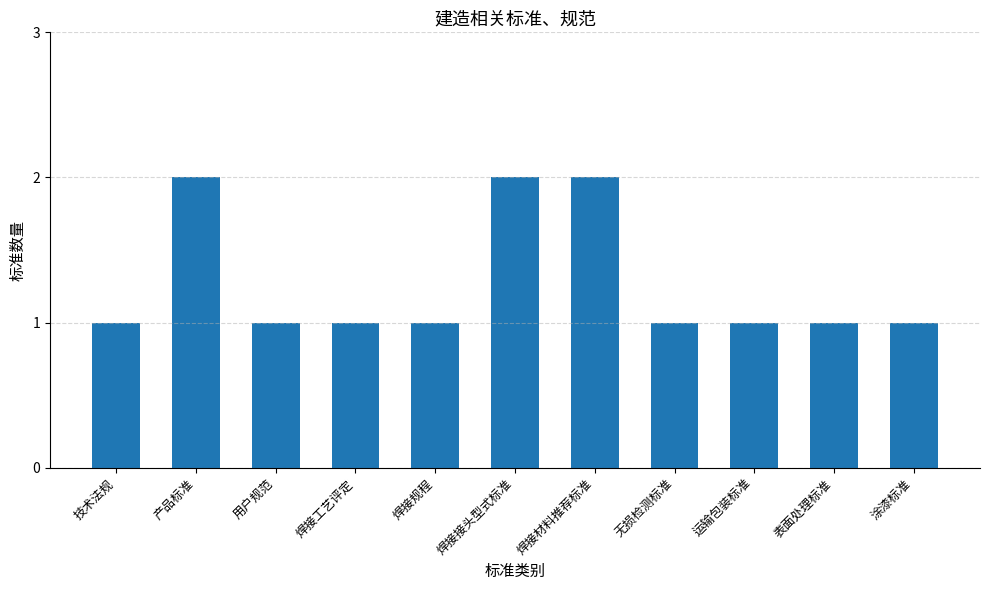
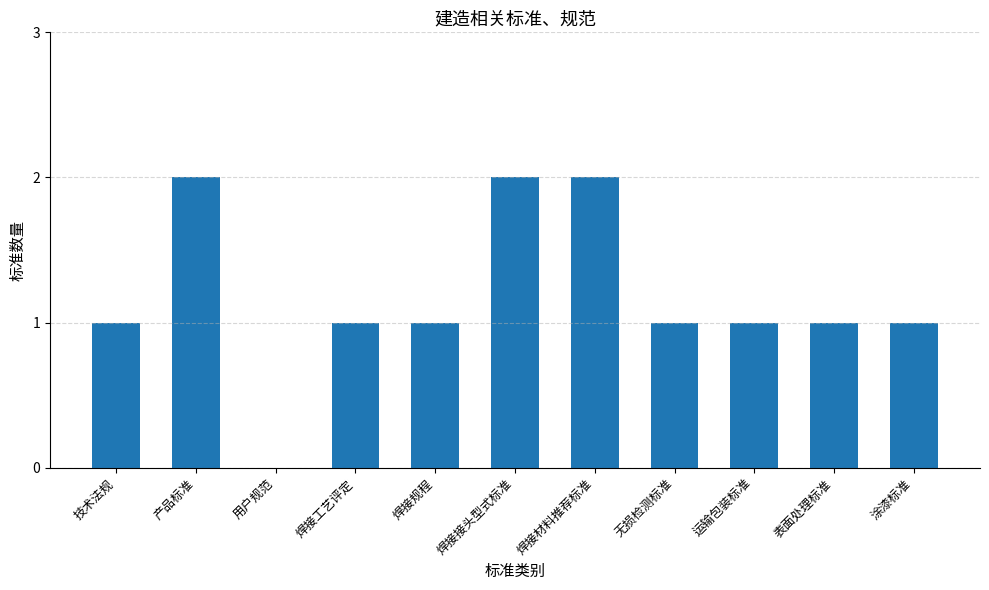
  {
    "技术法规": 1,
    "产品标准": 2,
-   "用户规范": 1,
+   "用户规范": 0,
    "焊接工艺评定": 1,
    "焊接规程": 1,
    "焊接接头型式标准": 2,
    "焊接材料推荐标准": 2,
    "无损检测标准": 1,
    "运输包装标准": 1,
    "表面处理标准": 1,
    "涂漆标准": 1
  }
